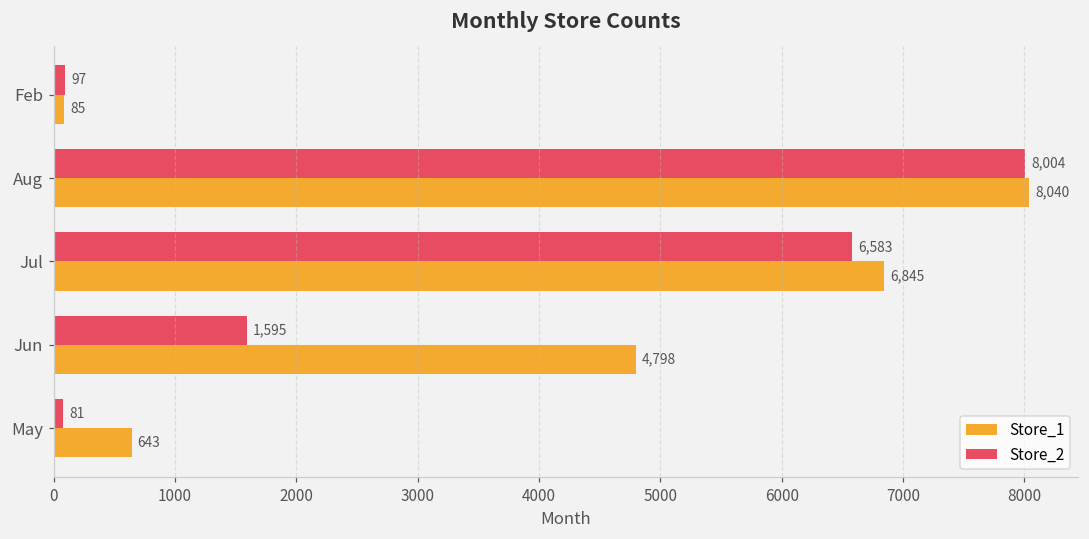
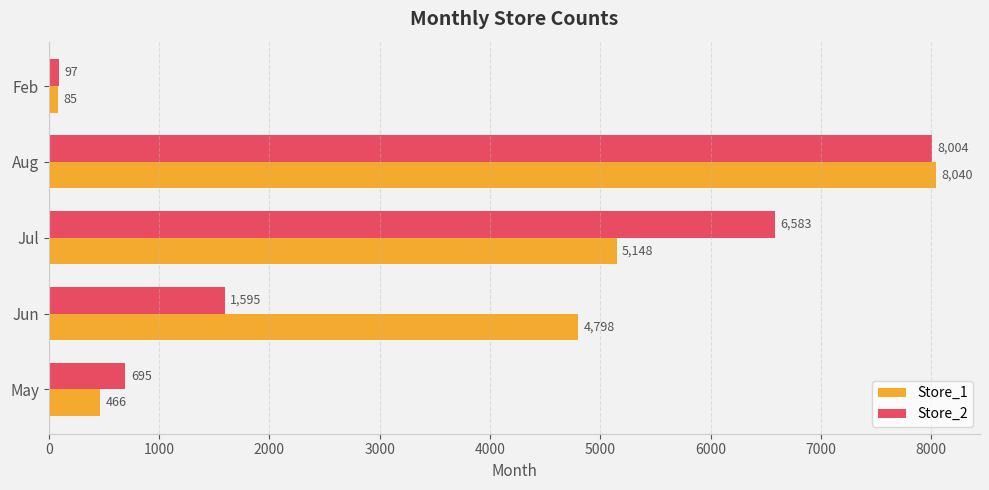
  {
    "Store_1": {
      "Feb": "85",
      "Aug": "8,040",
-     "Jul": "6,845",
+     "Jul": "5,148",
      "Jun": "4,798",
-     "May": "643"
+     "May": "466"
    },
    "Store_2": {
      "Feb": "97",
      "Aug": "8,004",
      "Jul": "6,583",
      "Jun": "1,595",
-     "May": "81"
+     "May": "695"
    }
  }
